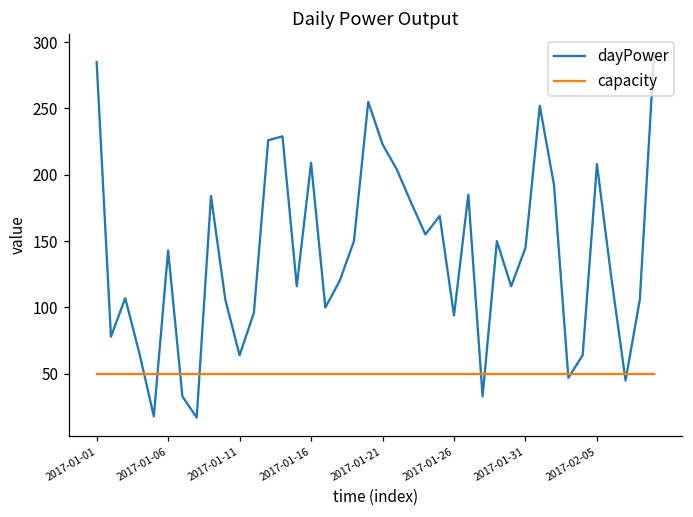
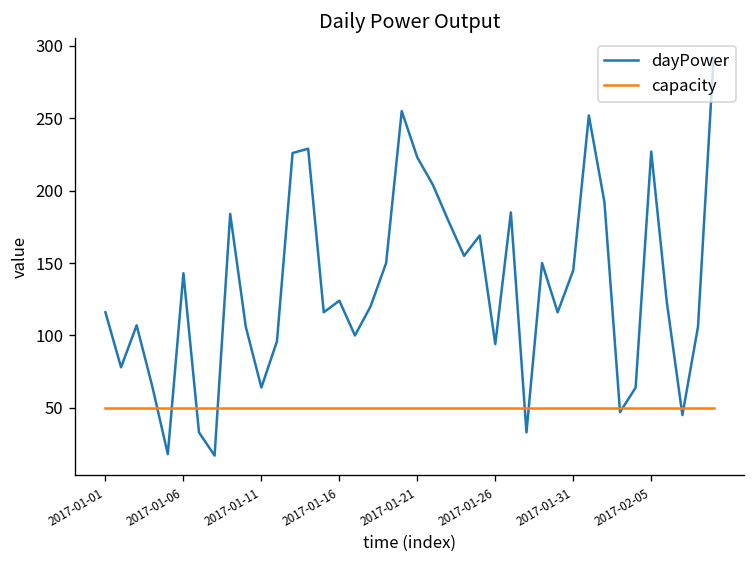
  {
    "dayPower": {
-     "2017-01-01": 285,
+     "2017-01-01": 116,
      "2017-01-06": 143,
      "2017-01-11": 64,
-     "2017-01-16": 209,
+     "2017-01-16": 124,
      "2017-01-21": 223,
      "2017-01-26": 94,
      "2017-01-31": 145,
-     "2017-02-05": 208
+     "2017-02-05": 227
    },
    "capacity": {
      "2017-01-01": 50,
      "2017-01-06": 50,
      "2017-01-11": 50,
      "2017-01-16": 50,
      "2017-01-21": 50,
      "2017-01-26": 50,
      "2017-01-31": 50,
      "2017-02-05": 50
    }
  }
